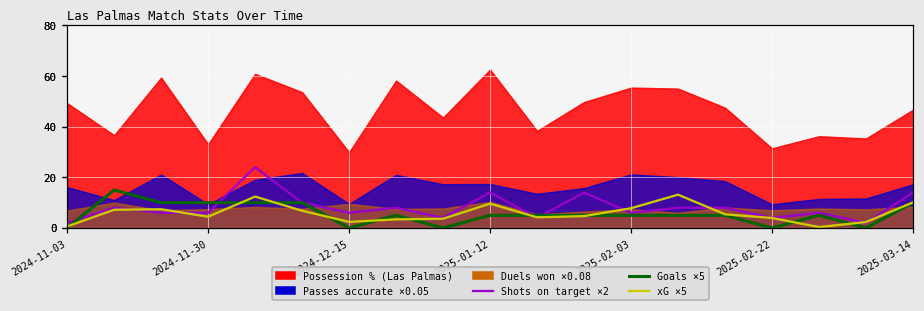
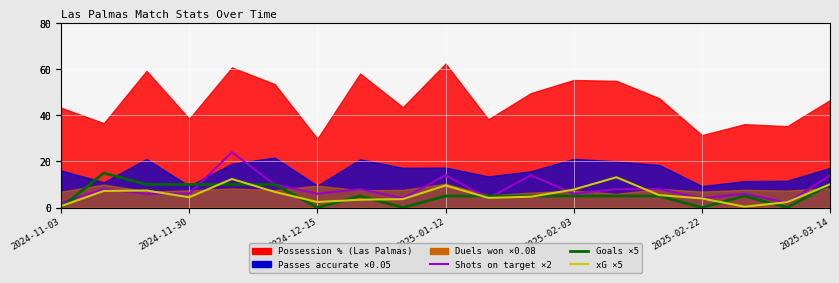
  {
    "Possession % (Las Palmas)": {
-     "2024-11-03": 49,
-     "2024-11-30": 33,
+     "2024-11-03": 43,
+     "2024-11-30": 39,
      "2024-12-15": 30,
      "2025-01-12": 63,
      "2025-02-03": 55,
      "2025-02-22": 31,
      "2025-03-14": 47
    }
  }
